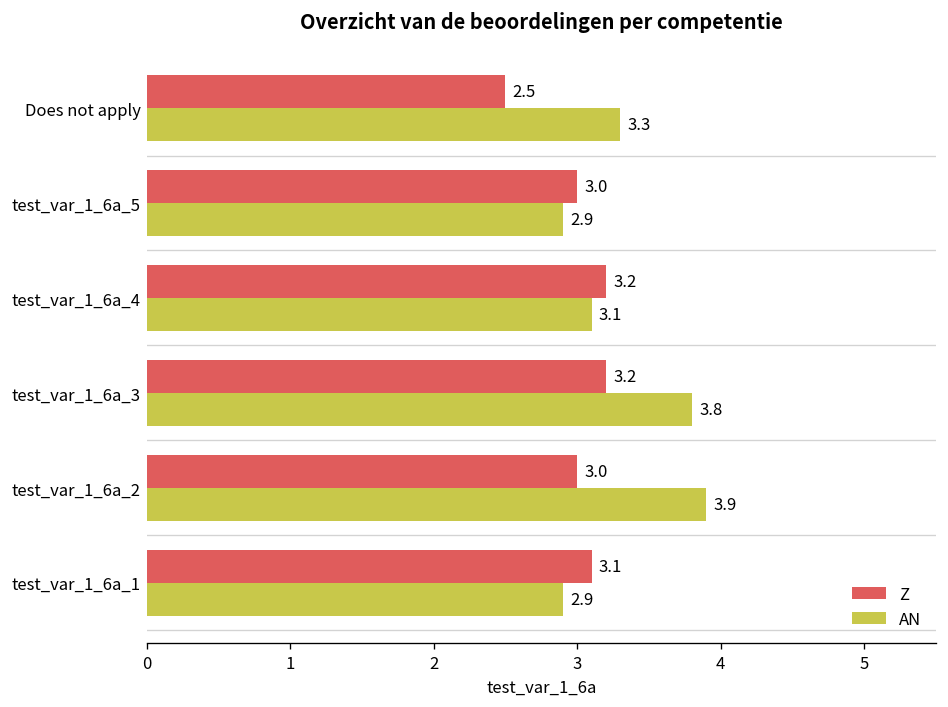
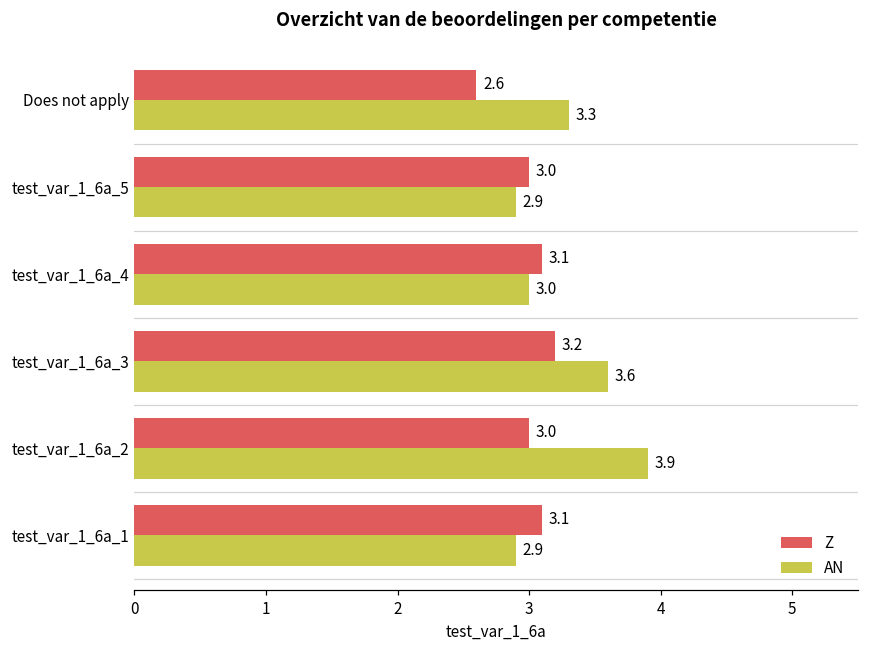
  {
    "Z": {
-     "Does not apply": 2.5,
+     "Does not apply": 2.6,
      "test_var_1_6a_5": 3.0,
-     "test_var_1_6a_4": 3.2,
+     "test_var_1_6a_4": 3.1,
      "test_var_1_6a_3": 3.2,
      "test_var_1_6a_2": 3.0,
      "test_var_1_6a_1": 3.1
    },
    "AN": {
      "Does not apply": 3.3,
      "test_var_1_6a_5": 2.9,
-     "test_var_1_6a_4": 3.1,
-     "test_var_1_6a_3": 3.8,
+     "test_var_1_6a_4": 3.0,
+     "test_var_1_6a_3": 3.6,
      "test_var_1_6a_2": 3.9,
      "test_var_1_6a_1": 2.9
    }
  }
